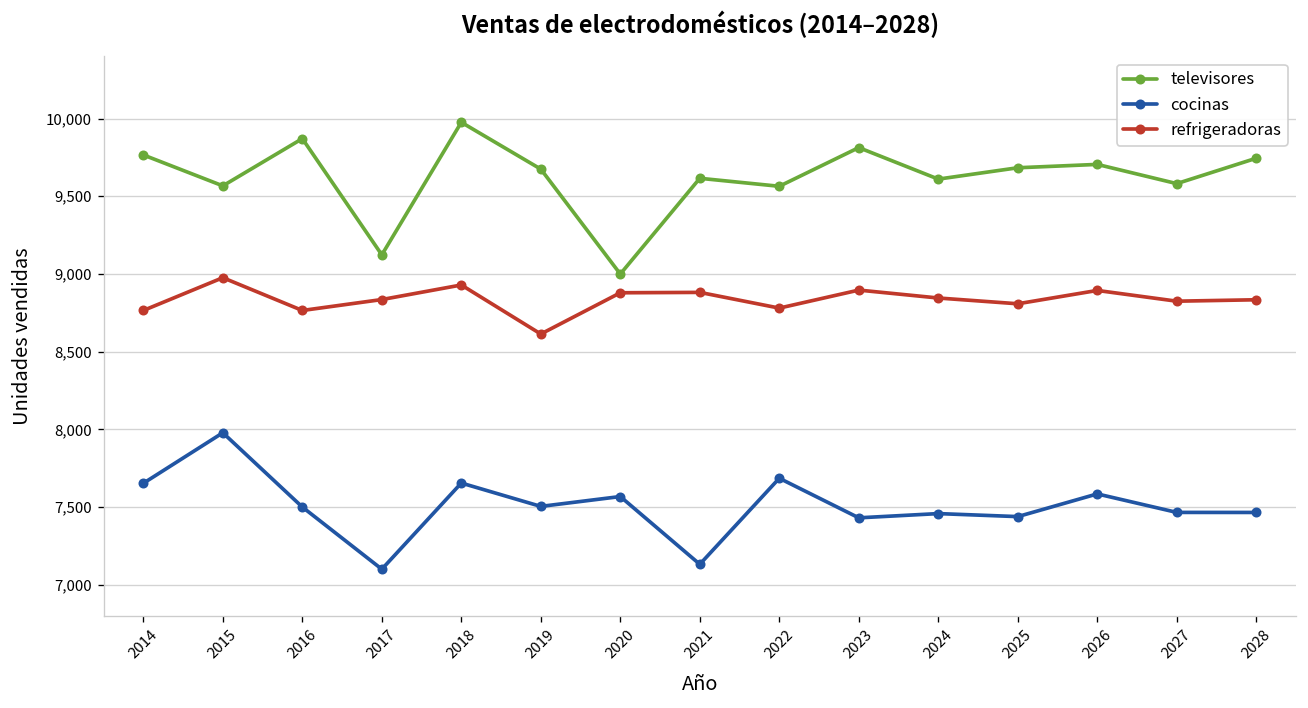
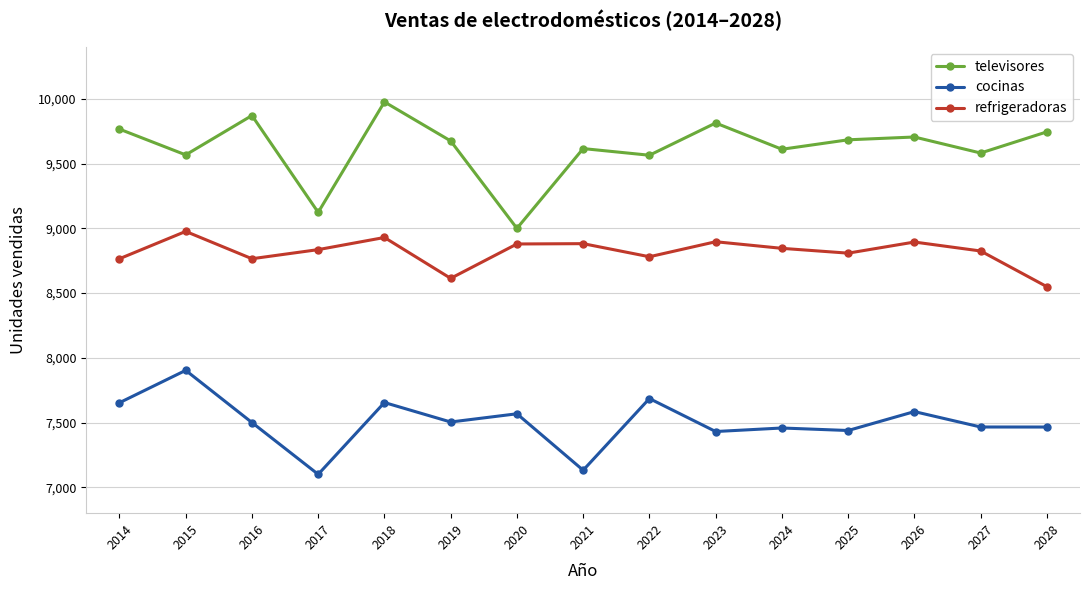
  {
    "televisores": {
      "2014": "9,770",
      "2015": "9,570",
      "2016": "9,870",
      "2017": "9,120",
      "2018": "9,980",
      "2019": "9,670",
      "2020": "9,000",
      "2021": "9,620",
      "2022": "9,560",
      "2023": "9,810",
      "2024": "9,610",
      "2025": "9,680",
      "2026": "9,710",
      "2027": "9,580",
      "2028": "9,740"
    },
    "cocinas": {
      "2014": "7,650",
-     "2015": "7,980",
+     "2015": "7,900",
      "2016": "7,500",
      "2017": "7,100",
      "2018": "7,650",
      "2019": "7,500",
      "2020": "7,570",
      "2021": "7,130",
      "2022": "7,690",
      "2023": "7,430",
      "2024": "7,460",
      "2025": "7,440",
      "2026": "7,580",
      "2027": "7,470",
      "2028": "7,470"
    },
    "refrigeradoras": {
      "2014": "8,770",
      "2015": "8,980",
      "2016": "8,770",
      "2017": "8,840",
      "2018": "8,930",
      "2019": "8,610",
      "2020": "8,880",
      "2021": "8,880",
      "2022": "8,780",
      "2023": "8,900",
      "2024": "8,850",
      "2025": "8,810",
      "2026": "8,890",
      "2027": "8,820",
-     "2028": "8,830"
+     "2028": "8,550"
    }
  }
